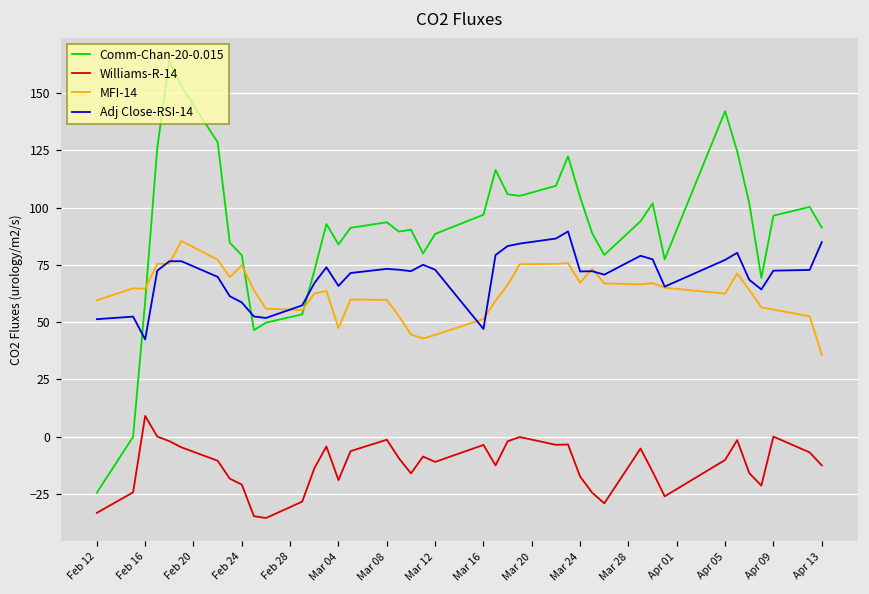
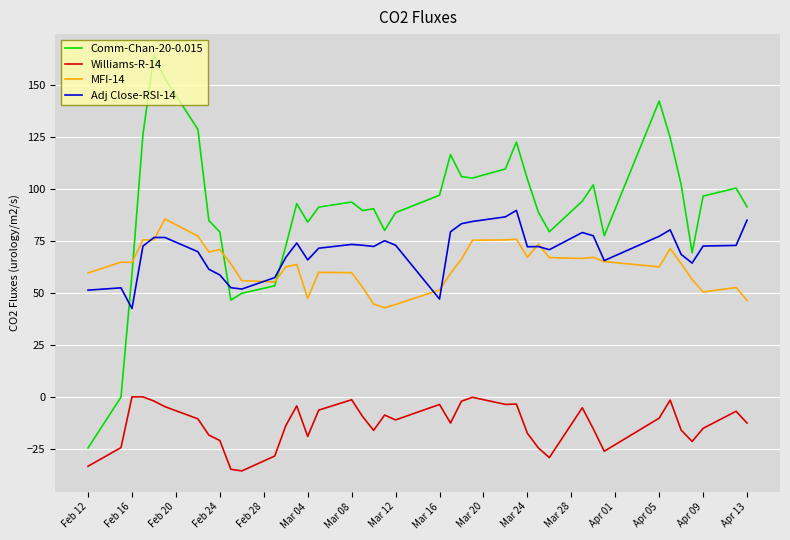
  {
    "Comm-Chan-20-0.015": {
      "Feb 12": -25,
      "Feb 16": 59,
      "Feb 24": 79,
      "Mar 04": 84,
      "Mar 08": 94,
      "Mar 12": 88,
      "Mar 16": 97,
      "Mar 24": 105,
      "Apr 05": 142,
      "Apr 09": 96,
      "Apr 13": 91
    },
    "Williams-R-14": {
      "Feb 12": -33,
-     "Feb 16": 9,
+     "Feb 16": 0,
      "Feb 24": -21,
      "Mar 04": -19,
      "Mar 08": -1,
      "Mar 12": -11,
      "Mar 16": -4,
      "Mar 24": -17,
      "Apr 05": -10,
-     "Apr 09": 0,
+     "Apr 09": -15,
      "Apr 13": -13
    },
    "MFI-14": {
      "Feb 12": 60,
      "Feb 16": 65,
-     "Feb 24": 75,
+     "Feb 24": 71,
      "Mar 04": 47,
      "Mar 08": 60,
      "Mar 12": 44,
      "Mar 16": 51,
      "Mar 24": 67,
      "Apr 05": 62,
-     "Apr 09": 55,
-     "Apr 13": 36
+     "Apr 09": 50,
+     "Apr 13": 46
    },
    "Adj Close-RSI-14": {
      "Feb 12": 51,
      "Feb 16": 42,
      "Feb 24": 59,
      "Mar 04": 66,
      "Mar 08": 73,
      "Mar 12": 73,
      "Mar 16": 47,
      "Mar 24": 72,
      "Apr 05": 77,
      "Apr 09": 72,
      "Apr 13": 85
    }
  }
